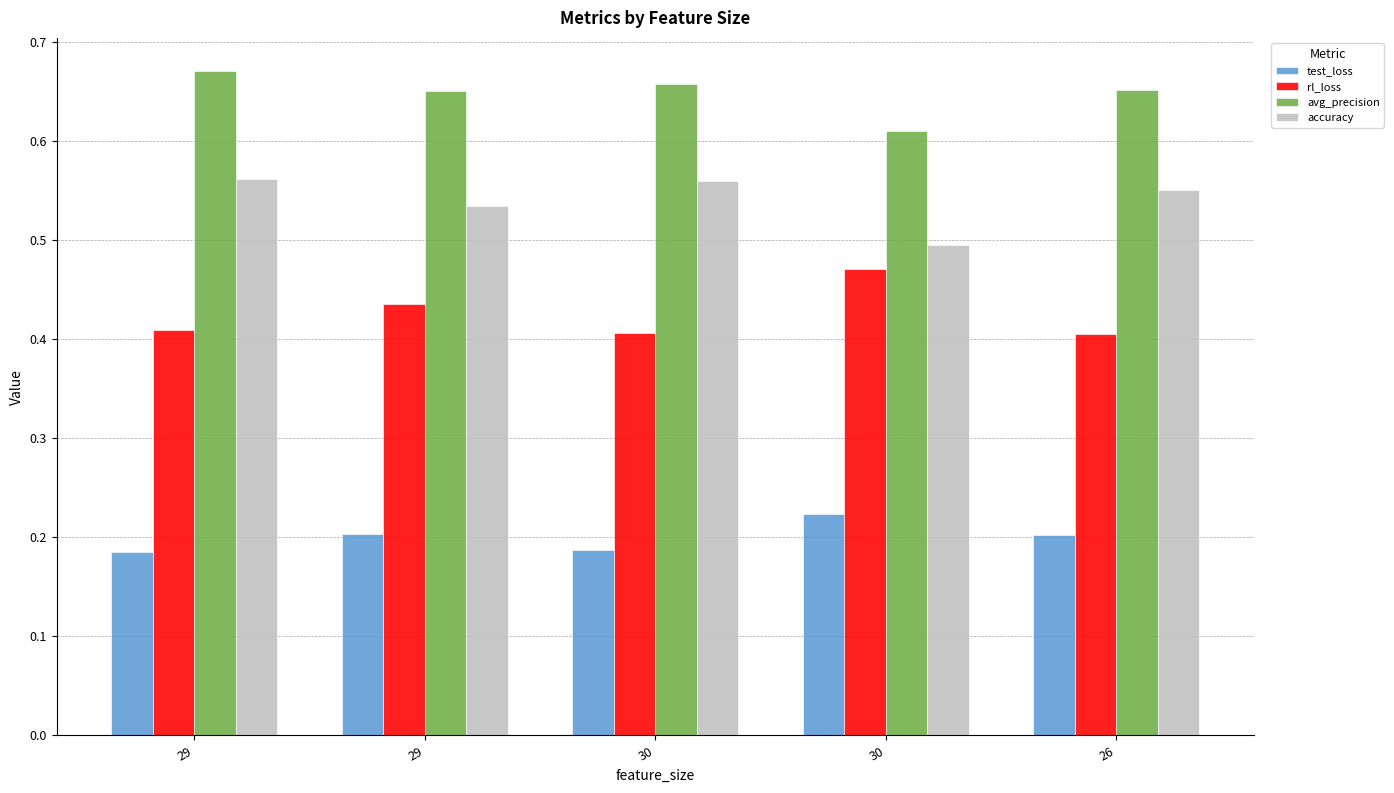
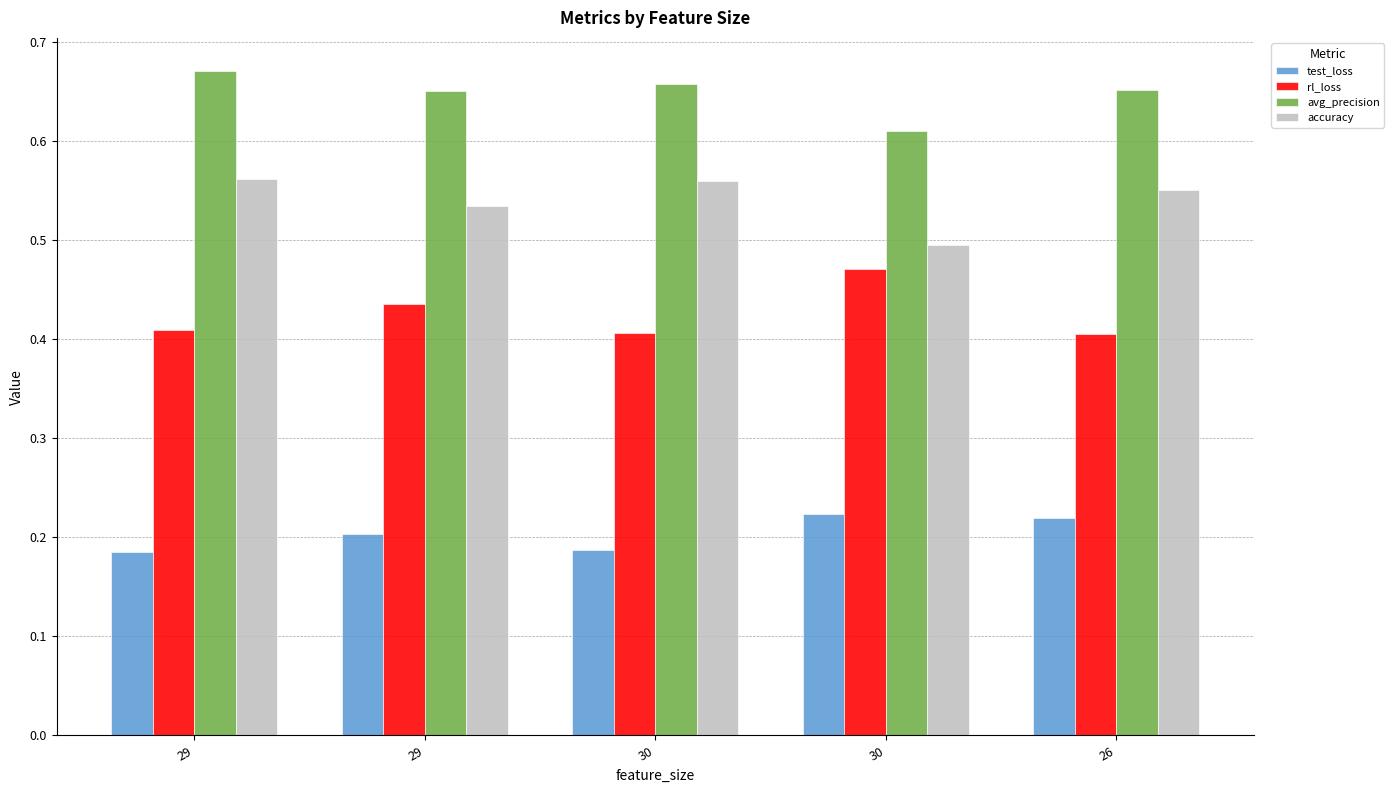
  {
    "test_loss": {
-     "26": 0.20
+     "26": 0.22
    },
    "rl_loss": {
      "26": 0.41
    },
    "avg_precision": {
      "26": 0.65
    },
    "accuracy": {
      "26": 0.55
    }
  }
